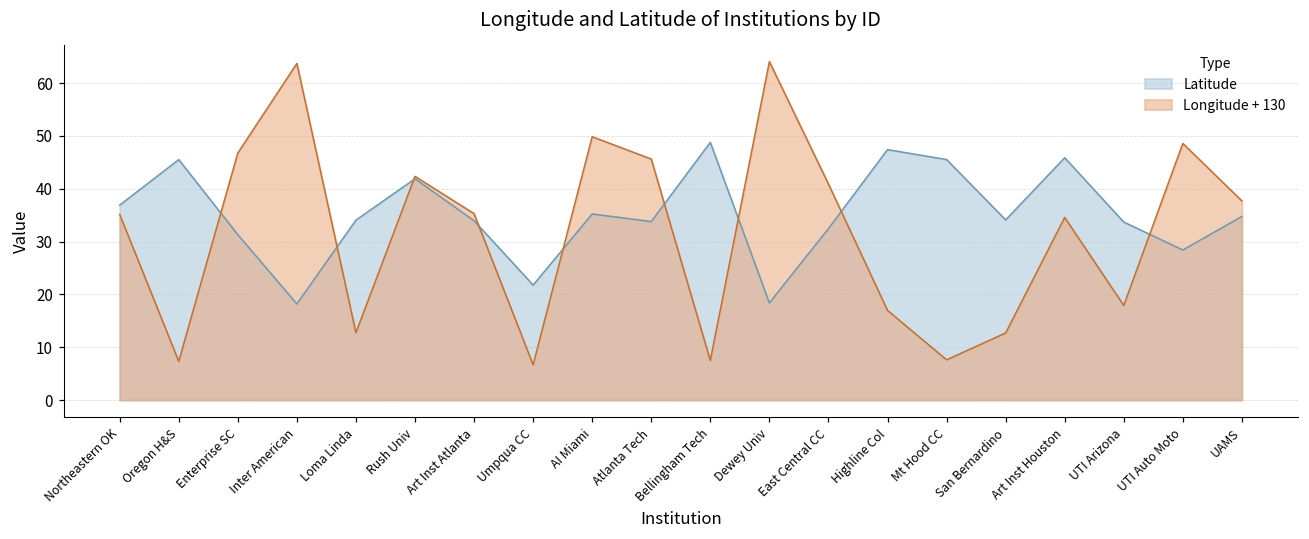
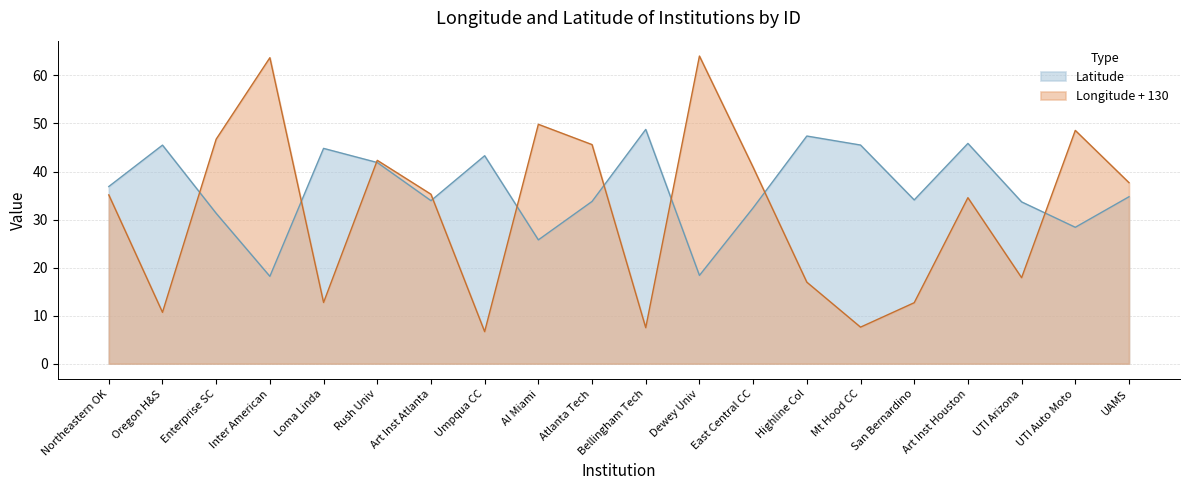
  {
    "Latitude": {
      "Northeastern OK": 37,
      "Oregon H&S": 45,
      "Enterprise SC": 31,
      "Inter American": 18,
-     "Loma Linda": 34,
+     "Loma Linda": 45,
      "Art Inst Atlanta": 34,
-     "Umpqua CC": 22,
-     "AI Miami": 35,
+     "Umpqua CC": 43,
+     "AI Miami": 26,
      "Atlanta Tech": 34,
      "Bellingham Tech": 49,
      "Dewey Univ": 18,
      "East Central CC": 32,
      "Highline Col": 47,
      "Mt Hood CC": 46,
      "San Bernardino": 34,
      "Art Inst Houston": 46,
      "UTI Arizona": 34,
      "UTI Auto Moto": 28,
      "UAMS": 35
    },
    "Longitude + 130": {
      "Northeastern OK": 35,
-     "Oregon H&S": 7,
+     "Oregon H&S": 11,
      "Enterprise SC": 47,
      "Inter American": 64,
      "Loma Linda": 13,
      "Art Inst Atlanta": 35,
      "Umpqua CC": 7,
      "AI Miami": 50,
      "Atlanta Tech": 46,
      "Bellingham Tech": 7,
      "Dewey Univ": 64,
      "East Central CC": 41,
      "Highline Col": 17,
      "Mt Hood CC": 8,
      "San Bernardino": 13,
      "Art Inst Houston": 35,
      "UTI Arizona": 18,
      "UTI Auto Moto": 49,
      "UAMS": 38
    }
  }
